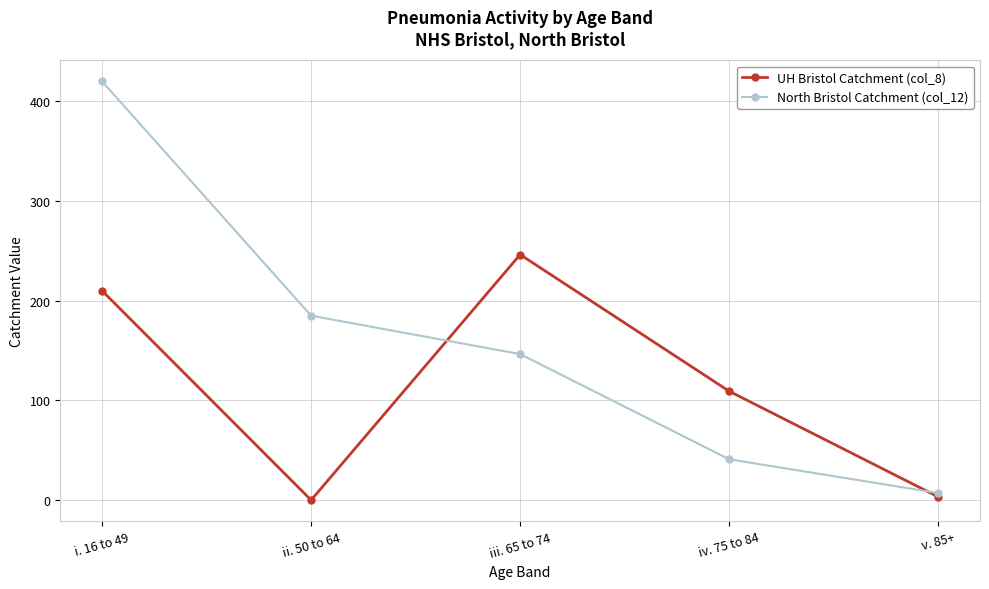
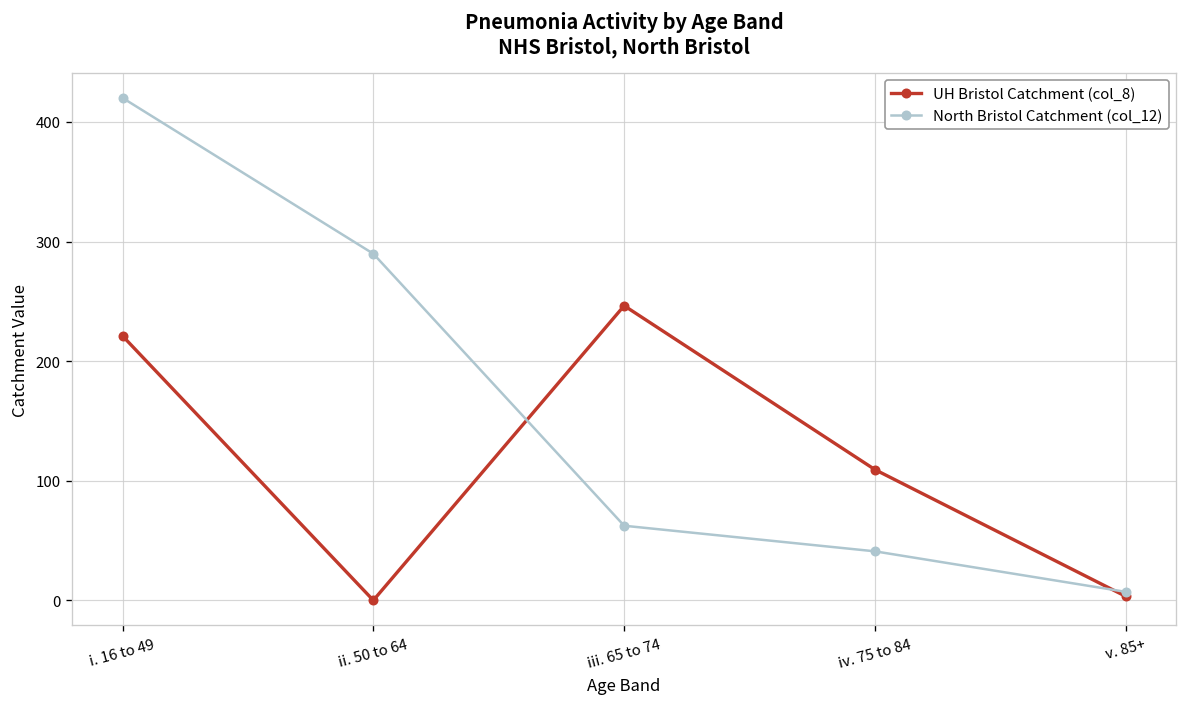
  {
    "UH Bristol Catchment (col_8)": {
-     "i. 16 to 49": 210,
+     "i. 16 to 49": 220,
      "ii. 50 to 64": 0,
      "iii. 65 to 74": 250,
      "iv. 75 to 84": 110,
      "v. 85+": 0
    },
    "North Bristol Catchment (col_12)": {
      "i. 16 to 49": 420,
-     "ii. 50 to 64": 190,
-     "iii. 65 to 74": 150,
+     "ii. 50 to 64": 290,
+     "iii. 65 to 74": 60,
      "iv. 75 to 84": 40,
      "v. 85+": 10
    }
  }
